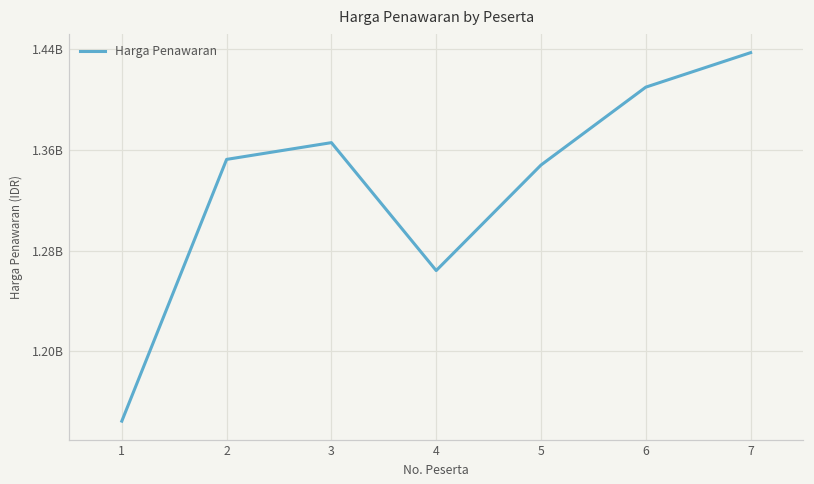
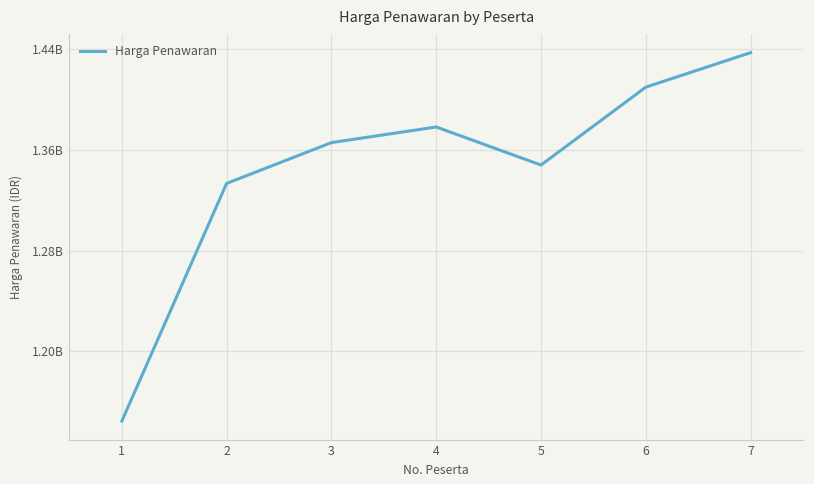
  {
    "1": 1145000000,
-   "2": 1353000000,
+   "2": 1333000000,
    "3": 1366000000,
-   "4": 1264000000,
+   "4": 1378000000,
    "5": 1348000000,
    "6": 1410000000,
    "7": 1437000000
  }
